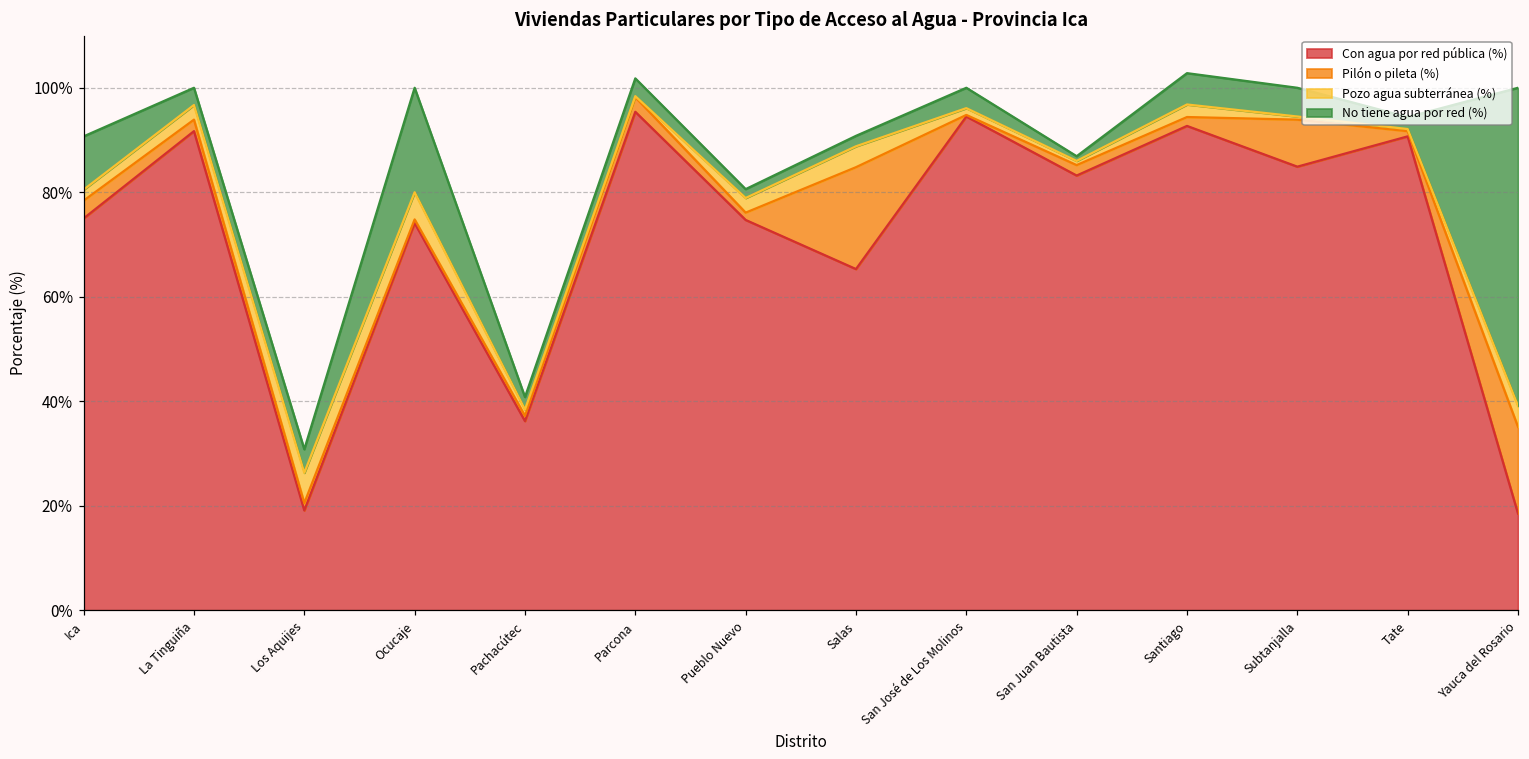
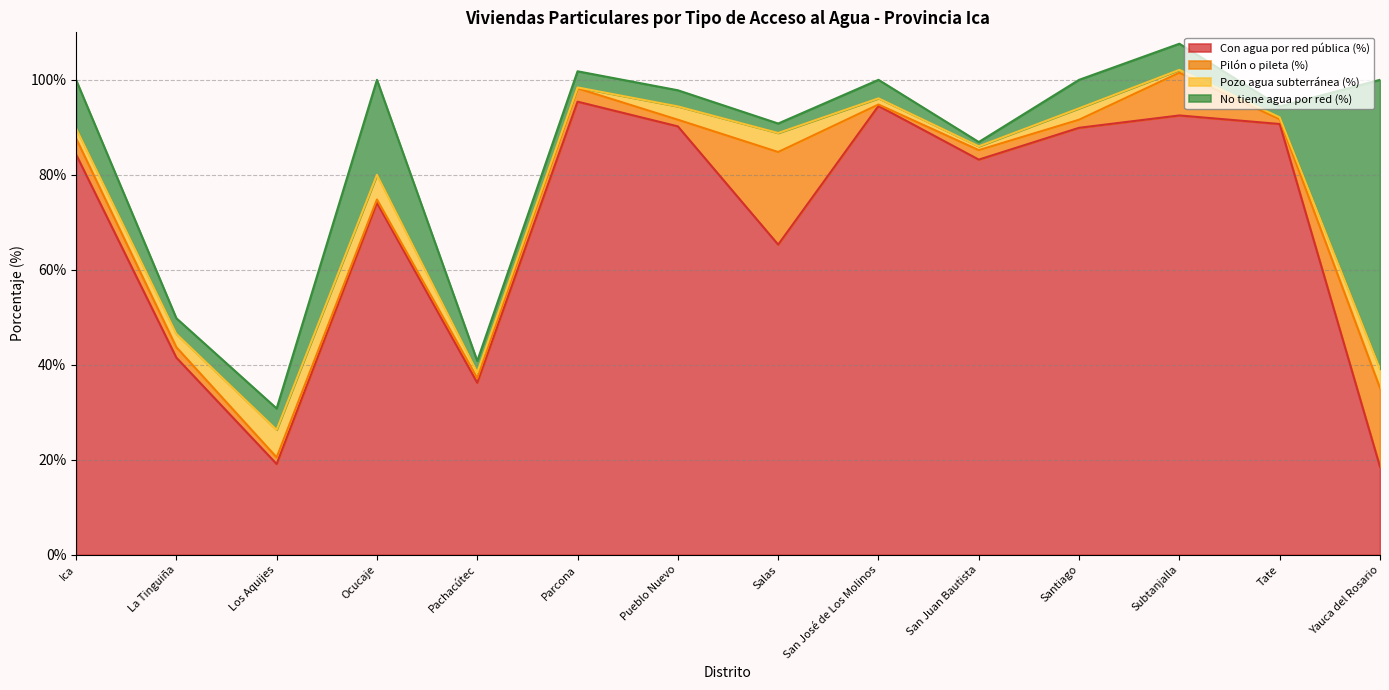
  {
    "Con agua por red pública (%)": {
-     "Ica": "75%",
-     "La Tinguiña": "92%",
+     "Ica": "84%",
+     "La Tinguiña": "42%",
      "Los Aquijes": "19%",
      "Ocucaje": "74%",
      "Pachacútec": "36%",
      "Parcona": "95%",
-     "Pueblo Nuevo": "75%",
+     "Pueblo Nuevo": "90%",
      "Salas": "65%",
      "San Juan Bautista": "83%",
-     "Santiago": "93%",
-     "Subtanjalla": "85%",
+     "Santiago": "90%",
+     "Subtanjalla": "93%",
      "Tate": "91%",
      "Yauca del Rosario": "19%"
    },
    "Pilón o pileta (%)": {
      "Ica": "3%",
      "La Tinguiña": "2%",
      "Los Aquijes": "1%",
      "Ocucaje": "1%",
      "Pachacútec": "1%",
      "Pueblo Nuevo": "1%",
      "Salas": "20%",
      "San Juan Bautista": "2%",
      "Santiago": "2%",
      "Subtanjalla": "9%",
      "Yauca del Rosario": "17%"
    },
    "Pozo agua subterránea (%)": {
      "Ica": "2%",
      "La Tinguiña": "3%",
      "Los Aquijes": "6%",
      "Ocucaje": "5%",
      "Pachacútec": "1%",
      "Pueblo Nuevo": "3%",
      "Salas": "4%",
      "San José de Los Molinos": "1%",
      "San Juan Bautista": "1%",
      "Santiago": "2%",
      "Subtanjalla": "1%",
      "Yauca del Rosario": "4%"
    },
    "No tiene agua por red (%)": {
      "Ica": "10%",
      "La Tinguiña": "3%",
      "Los Aquijes": "5%",
      "Ocucaje": "20%",
      "Pachacútec": "2%",
      "Parcona": "3%",
-     "Pueblo Nuevo": "2%",
+     "Pueblo Nuevo": "3%",
      "Salas": "2%",
      "San José de Los Molinos": "4%",
      "San Juan Bautista": "1%",
      "Santiago": "6%",
      "Subtanjalla": "6%",
      "Yauca del Rosario": "61%"
    }
  }
